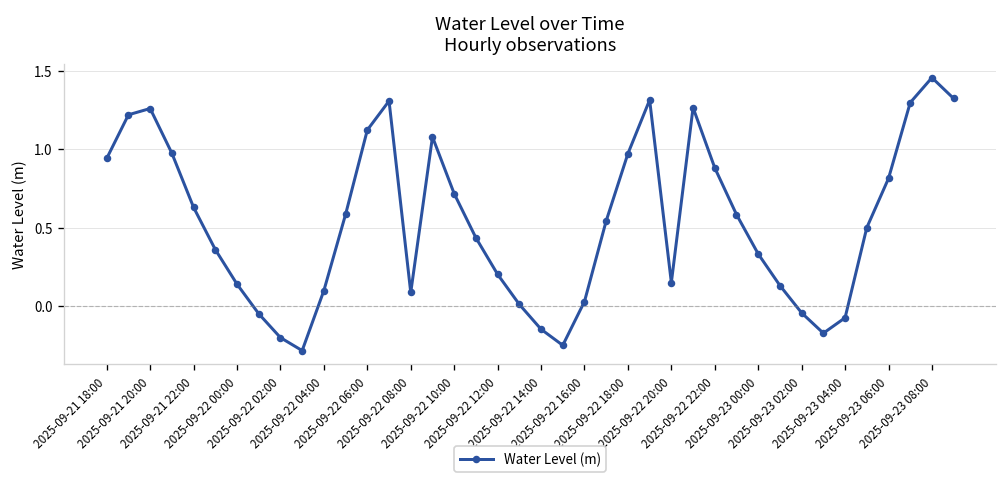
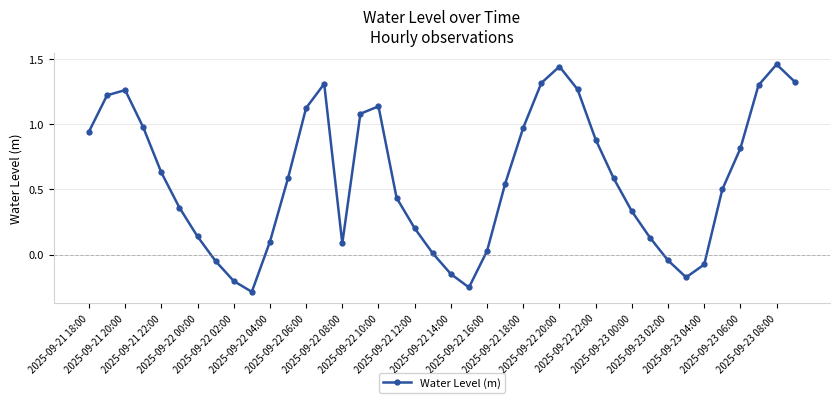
  {
    "2025-09-21 18:00": 0.94,
    "2025-09-21 20:00": 1.26,
    "2025-09-21 22:00": 0.63,
    "2025-09-22 00:00": 0.14,
    "2025-09-22 02:00": -0.20,
    "2025-09-22 04:00": 0.10,
    "2025-09-22 06:00": 1.12,
    "2025-09-22 08:00": 0.09,
-   "2025-09-22 10:00": 0.72,
+   "2025-09-22 10:00": 1.14,
    "2025-09-22 12:00": 0.20,
    "2025-09-22 14:00": -0.15,
    "2025-09-22 16:00": 0.03,
    "2025-09-22 18:00": 0.97,
-   "2025-09-22 20:00": 0.15,
+   "2025-09-22 20:00": 1.44,
    "2025-09-22 22:00": 0.88,
    "2025-09-23 00:00": 0.33,
    "2025-09-23 02:00": -0.04,
    "2025-09-23 04:00": -0.07,
    "2025-09-23 06:00": 0.81,
    "2025-09-23 08:00": 1.46
  }
